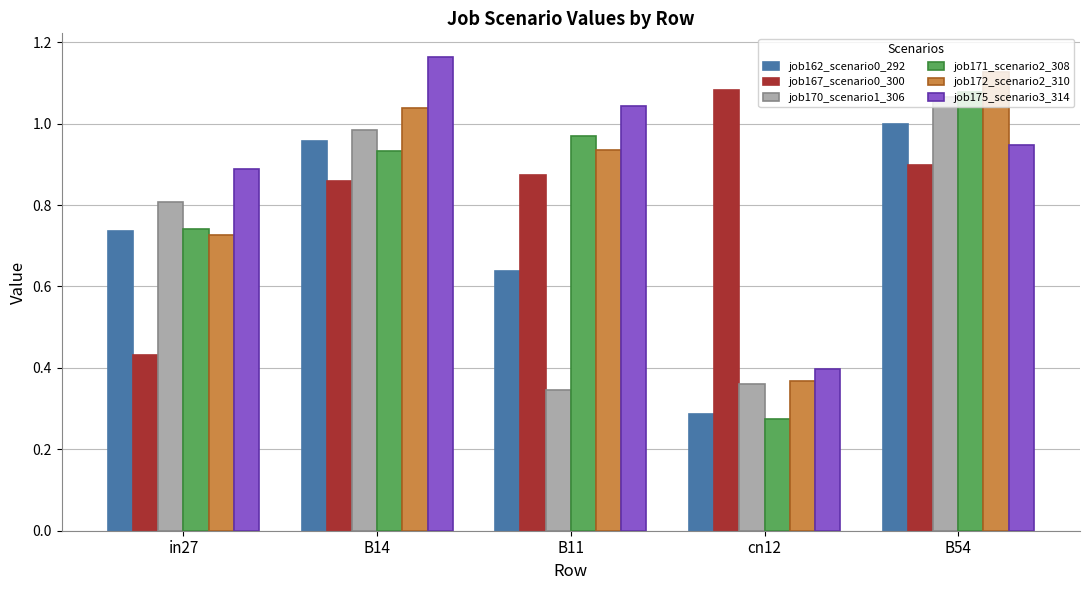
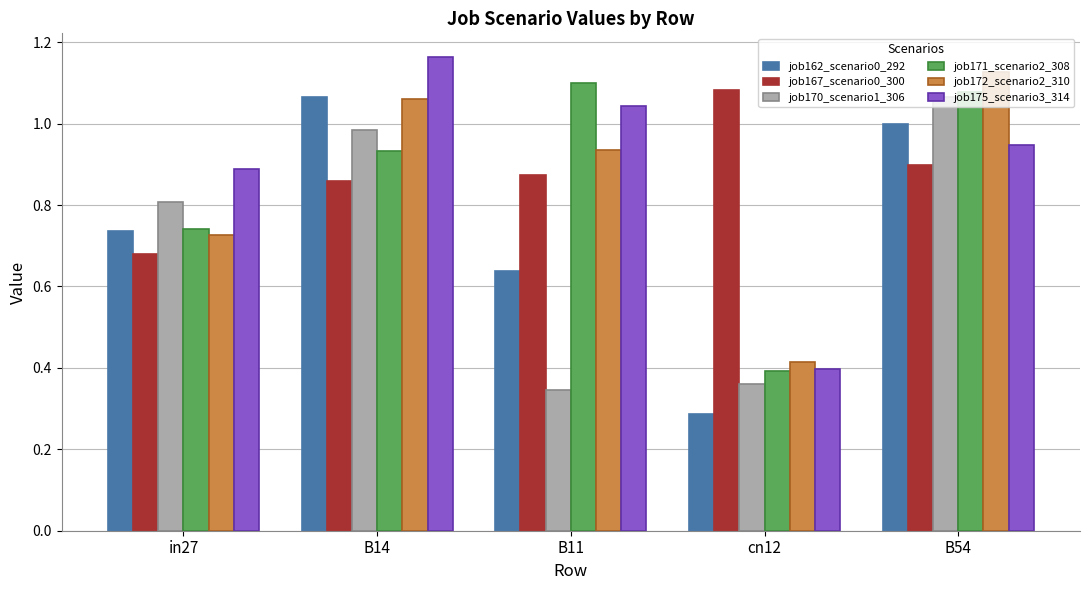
  {
    "job162_scenario0_292": {
      "in27": 0.74,
-     "B14": 0.96,
+     "B14": 1.07,
      "B11": 0.64,
      "cn12": 0.29,
      "B54": 1.00
    },
    "job167_scenario0_300": {
-     "in27": 0.43,
+     "in27": 0.68,
      "B14": 0.86,
      "B11": 0.87,
      "cn12": 1.08,
      "B54": 0.90
    },
    "job170_scenario1_306": {
      "in27": 0.81,
      "B14": 0.98,
      "B11": 0.35,
      "cn12": 0.36
    },
    "job171_scenario2_308": {
      "in27": 0.74,
      "B14": 0.93,
-     "B11": 0.97,
-     "cn12": 0.27
+     "B11": 1.10,
+     "cn12": 0.39
    },
    "job172_scenario2_310": {
      "in27": 0.73,
-     "B14": 1.04,
+     "B14": 1.06,
      "B11": 0.94,
-     "cn12": 0.37
+     "cn12": 0.41
    },
    "job175_scenario3_314": {
      "in27": 0.89,
      "B14": 1.16,
      "B11": 1.04,
      "cn12": 0.40,
      "B54": 0.95
    }
  }
